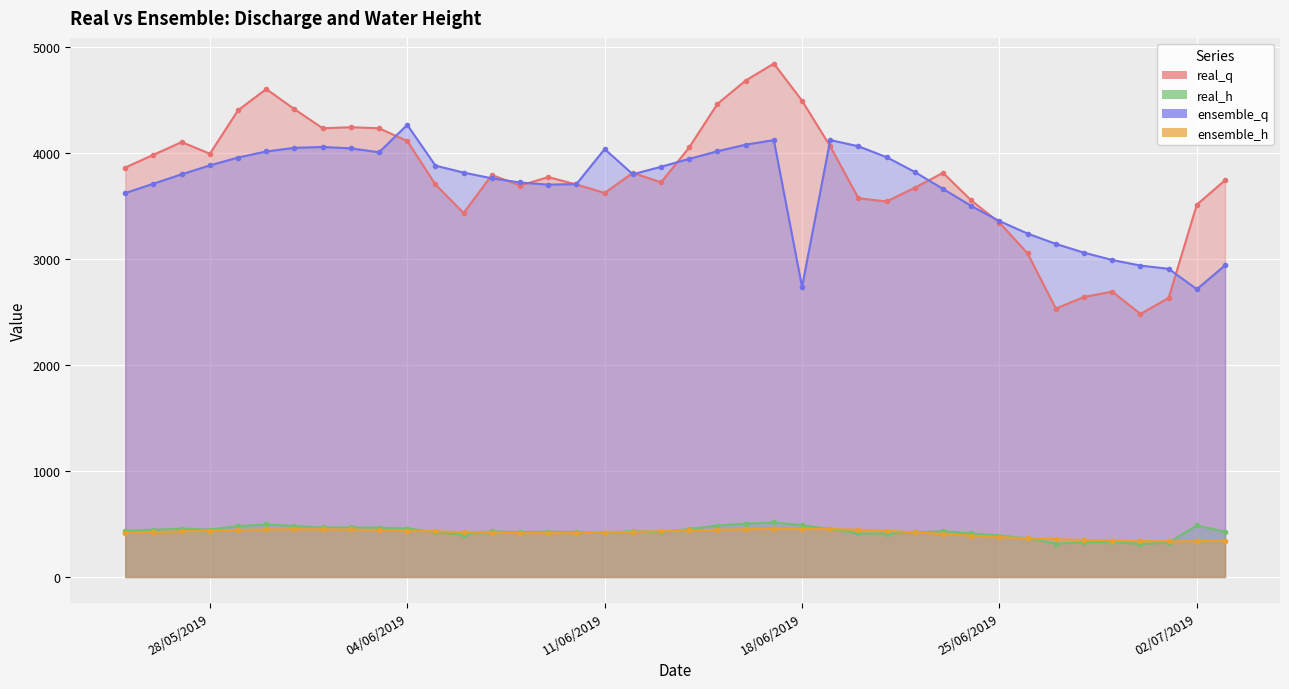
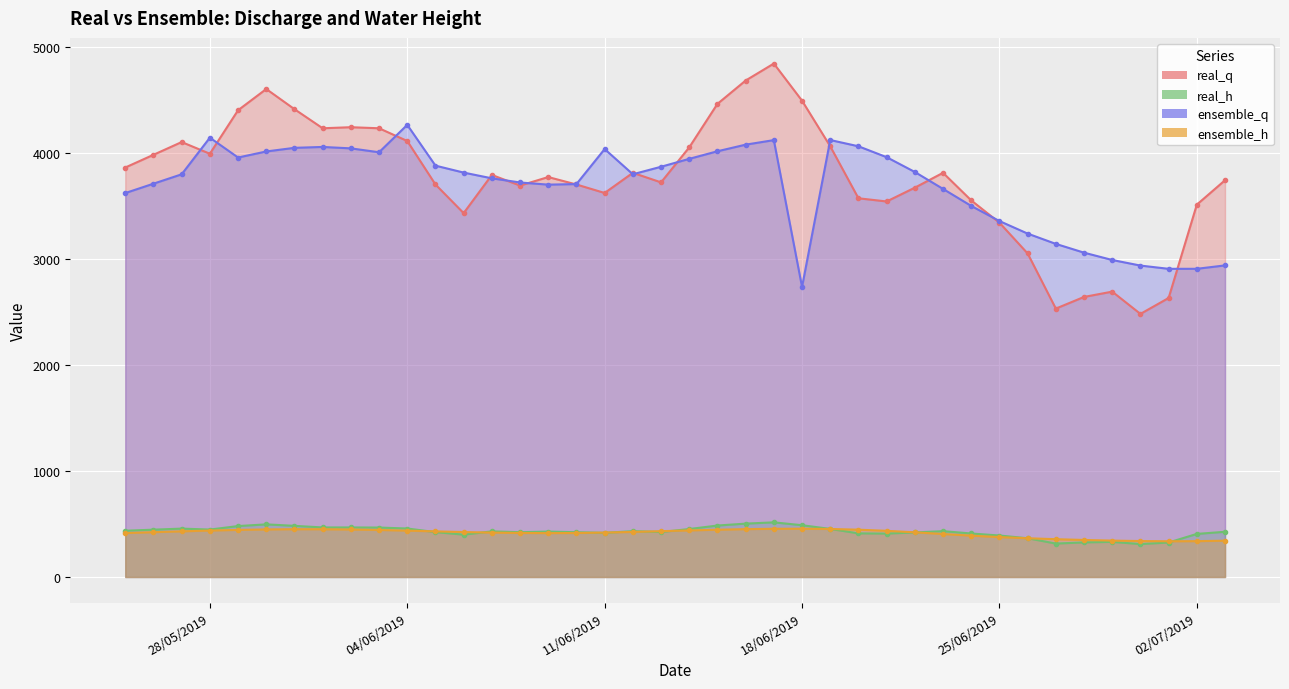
  {
    "real_h": {
      "18/06/2019": 490,
-     "02/07/2019": 490
+     "02/07/2019": 410
    },
    "ensemble_q": {
-     "28/05/2019": 3880,
+     "28/05/2019": 4140,
      "04/06/2019": 4260,
      "11/06/2019": 4030,
      "18/06/2019": 2730,
-     "02/07/2019": 2710
+     "02/07/2019": 2910
    }
  }
